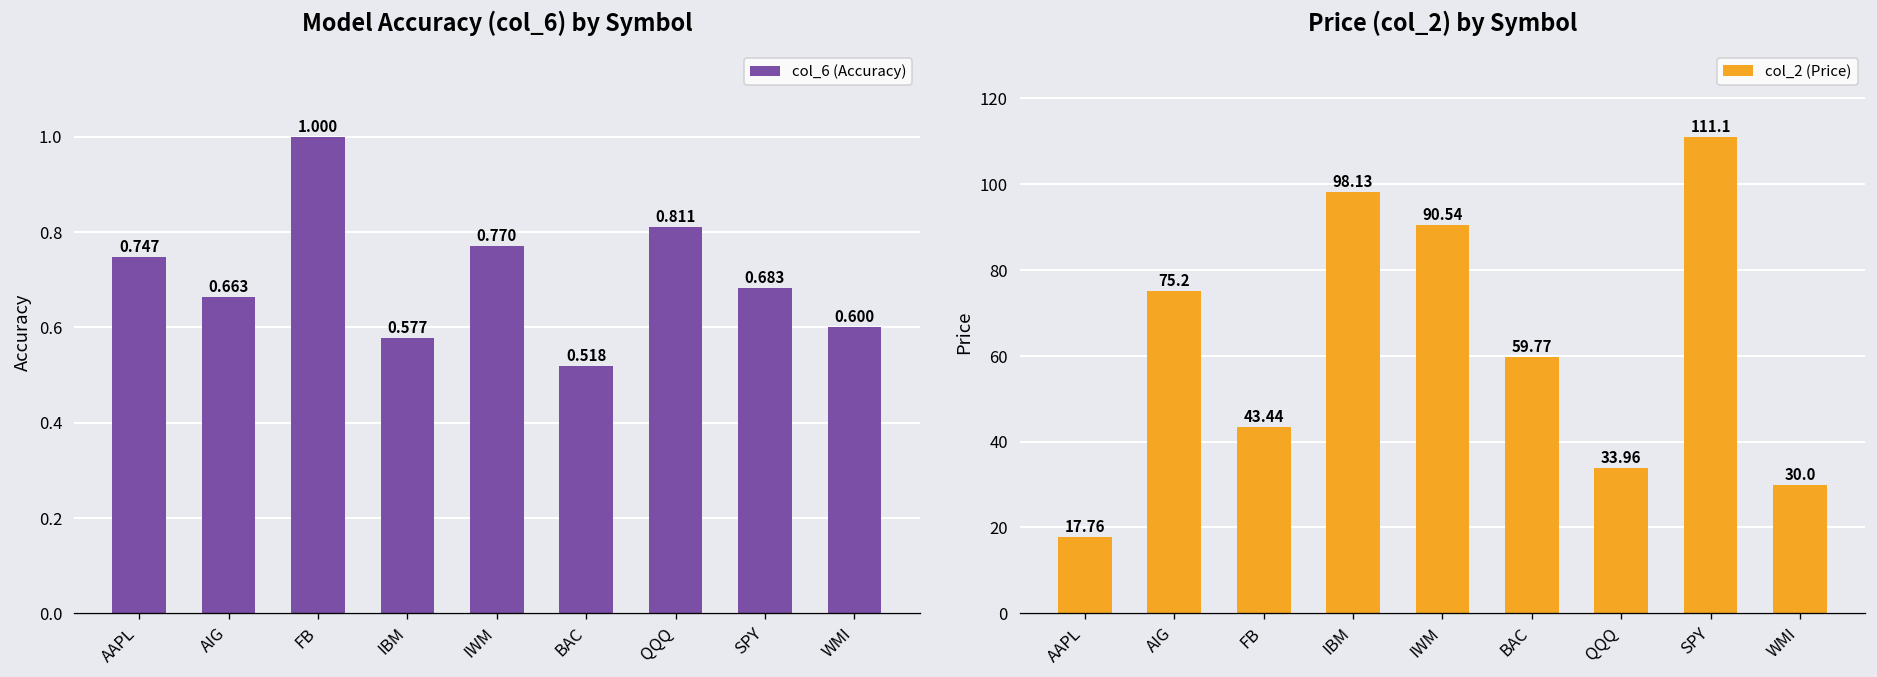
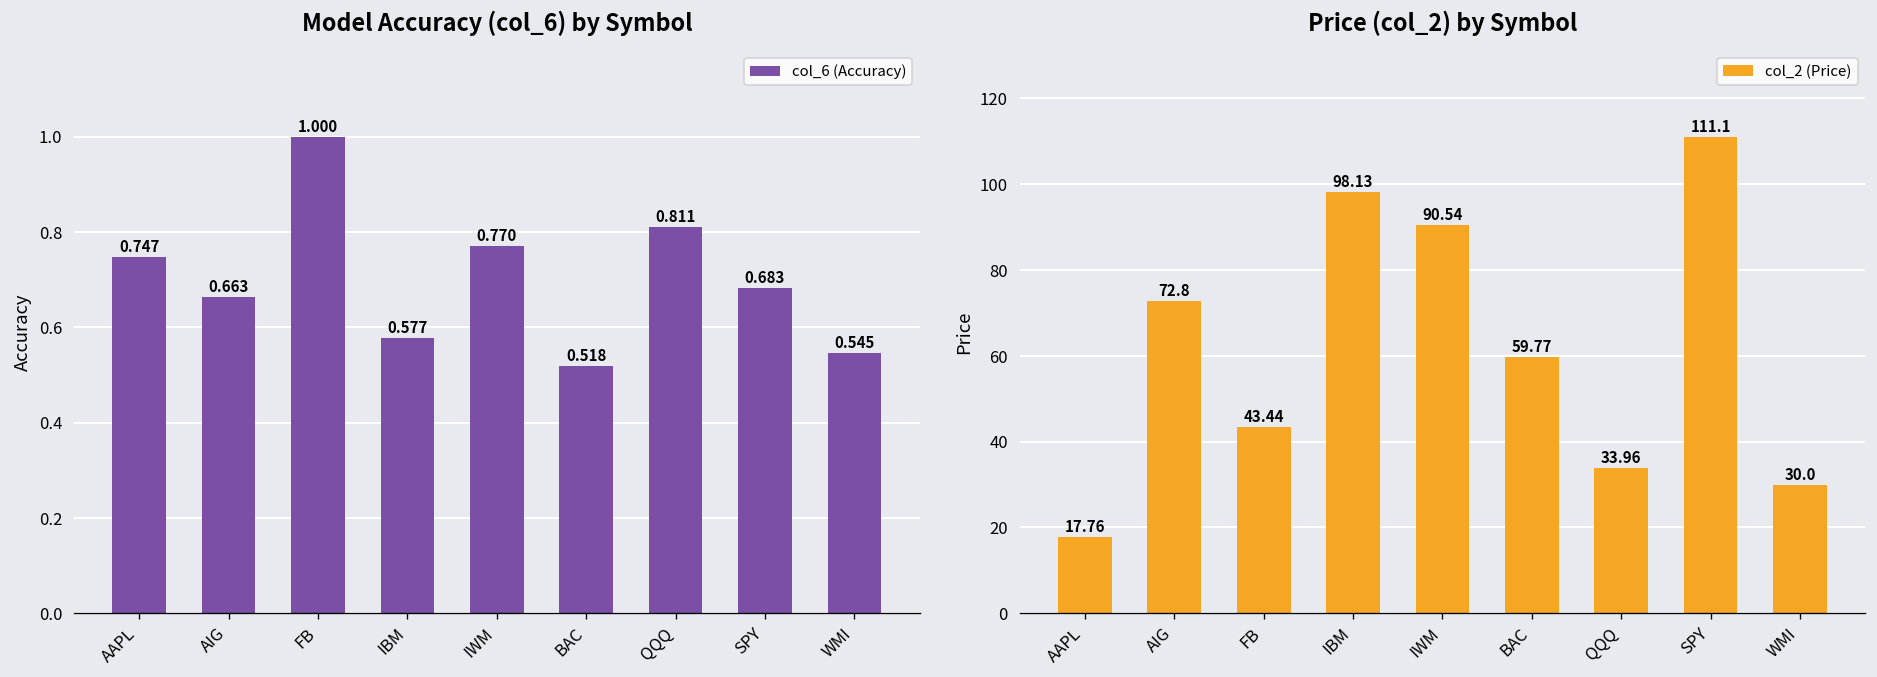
  {
    "Model Accuracy (col_6) by Symbol": {
      "AAPL": 0.747,
      "AIG": 0.663,
      "FB": 1.000,
      "IBM": 0.577,
      "IWM": 0.770,
      "BAC": 0.518,
      "QQQ": 0.811,
      "SPY": 0.683,
-     "WMI": 0.600
+     "WMI": 0.545
    },
    "Price (col_2) by Symbol": {
      "AAPL": 17.76,
-     "AIG": 75.2,
+     "AIG": 72.8,
      "FB": 43.44,
      "IBM": 98.13,
      "IWM": 90.54,
      "BAC": 59.77,
      "QQQ": 33.96,
      "SPY": 111.1,
      "WMI": 30.0
    }
  }
